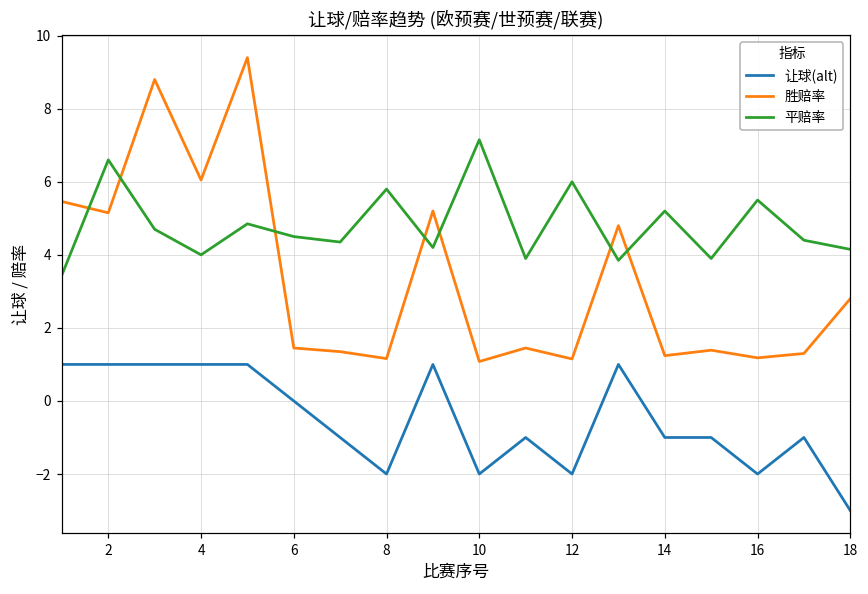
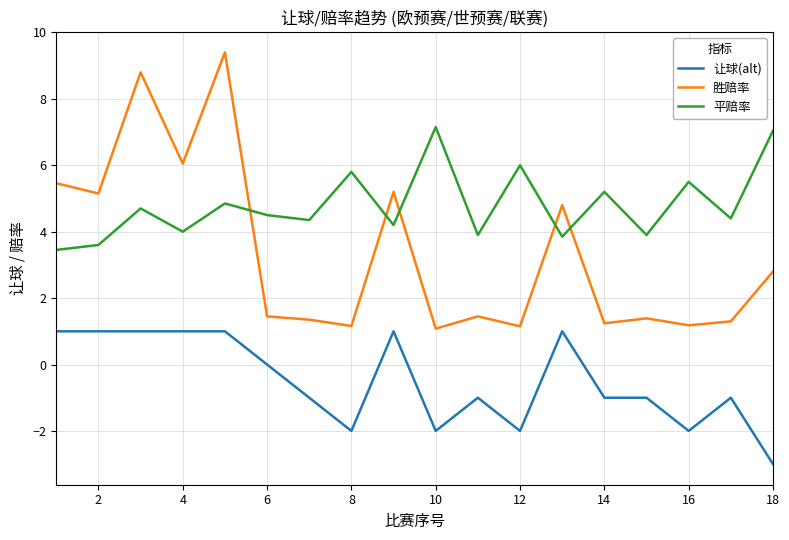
  {
    "让球(alt)": {
      "2": 1.0,
      "4": 1.0,
      "6": 0.0,
      "8": -2.0,
      "10": -2.0,
      "12": -2.0,
      "14": -1.0,
      "16": -2.0,
      "18": -3.0
    },
    "胜赔率": {
      "2": 5.2,
      "4": 6.1,
      "6": 1.5,
      "8": 1.2,
      "10": 1.1,
      "12": 1.2,
      "14": 1.2,
      "16": 1.2,
      "18": 2.8
    },
    "平赔率": {
-     "2": 6.6,
+     "2": 3.6,
      "4": 4.0,
      "6": 4.5,
      "8": 5.8,
      "10": 7.2,
      "12": 6.0,
      "14": 5.2,
      "16": 5.5,
-     "18": 4.2
+     "18": 7.0
    }
  }
